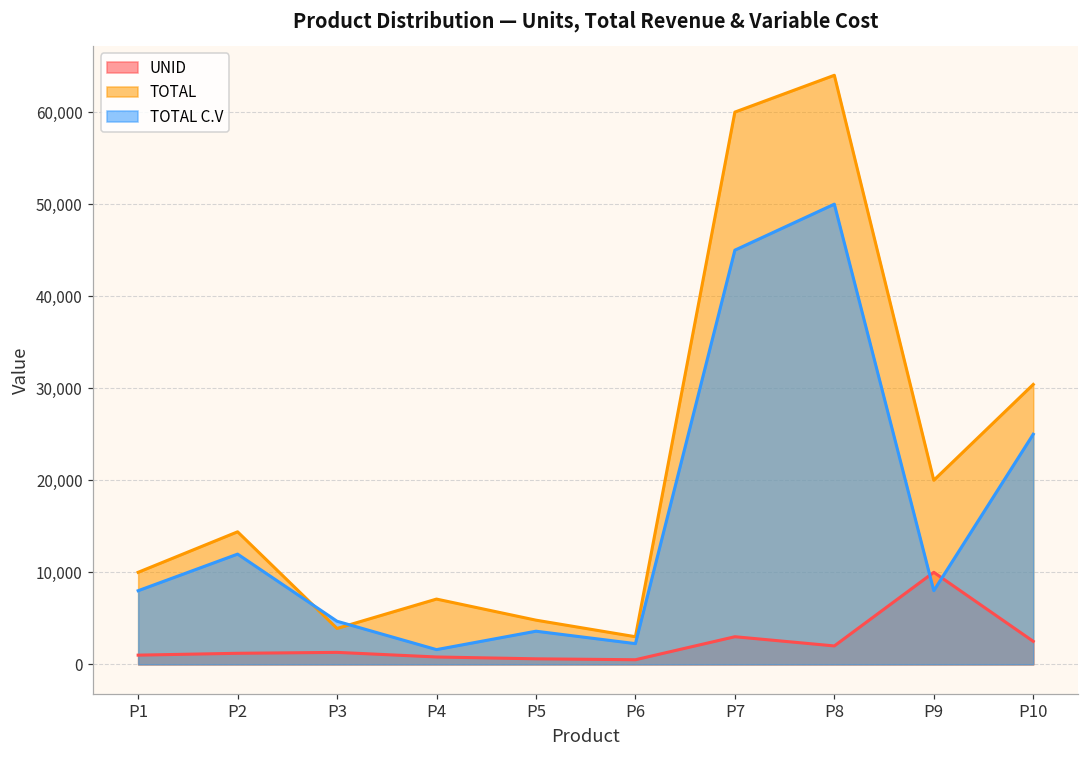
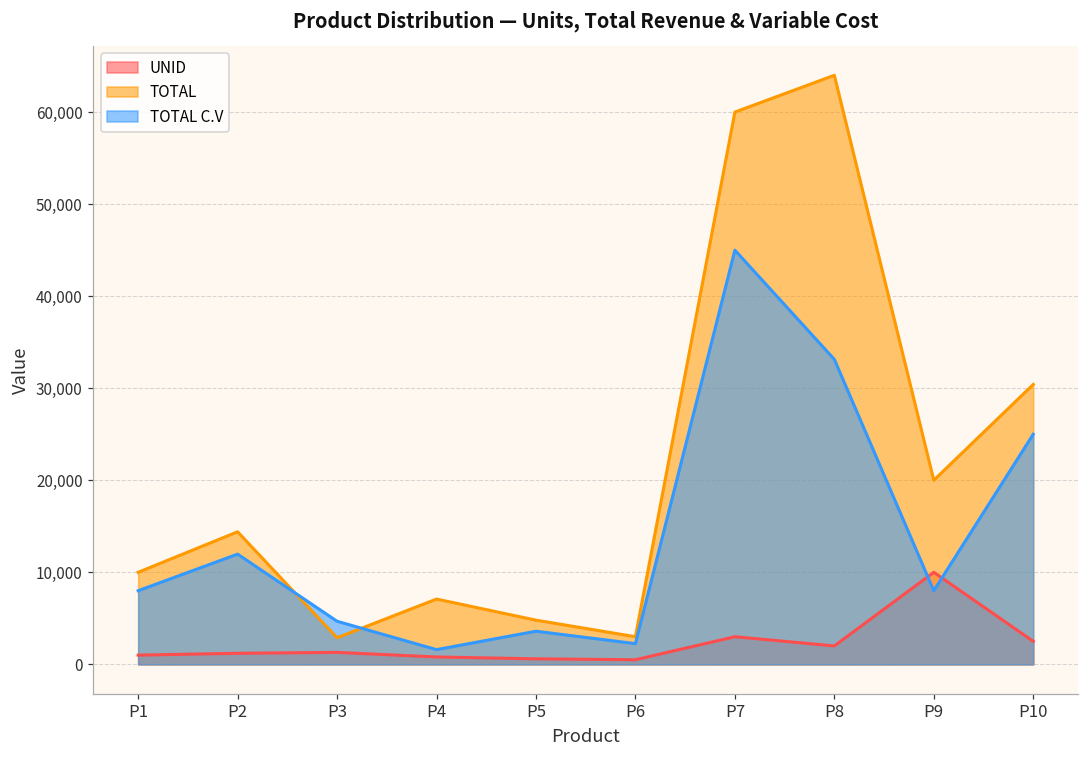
  {
    "UNID": {
      "P1": "1,000",
      "P2": "1,000",
      "P3": "1,000",
      "P4": "1,000",
      "P5": "1,000",
      "P6": "1,000",
      "P7": "3,000",
      "P8": "2,000",
      "P9": "10,000",
      "P10": "3,000"
    },
    "TOTAL": {
      "P1": "10,000",
      "P2": "14,000",
-     "P3": "4,000",
+     "P3": "3,000",
      "P4": "7,000",
      "P5": "5,000",
      "P6": "3,000",
      "P7": "60,000",
      "P8": "64,000",
      "P9": "20,000",
      "P10": "30,000"
    },
    "TOTAL C.V": {
      "P1": "8,000",
      "P2": "12,000",
      "P3": "5,000",
      "P4": "2,000",
      "P5": "4,000",
      "P6": "2,000",
      "P7": "45,000",
-     "P8": "50,000",
+     "P8": "33,000",
      "P9": "8,000",
      "P10": "25,000"
    }
  }
